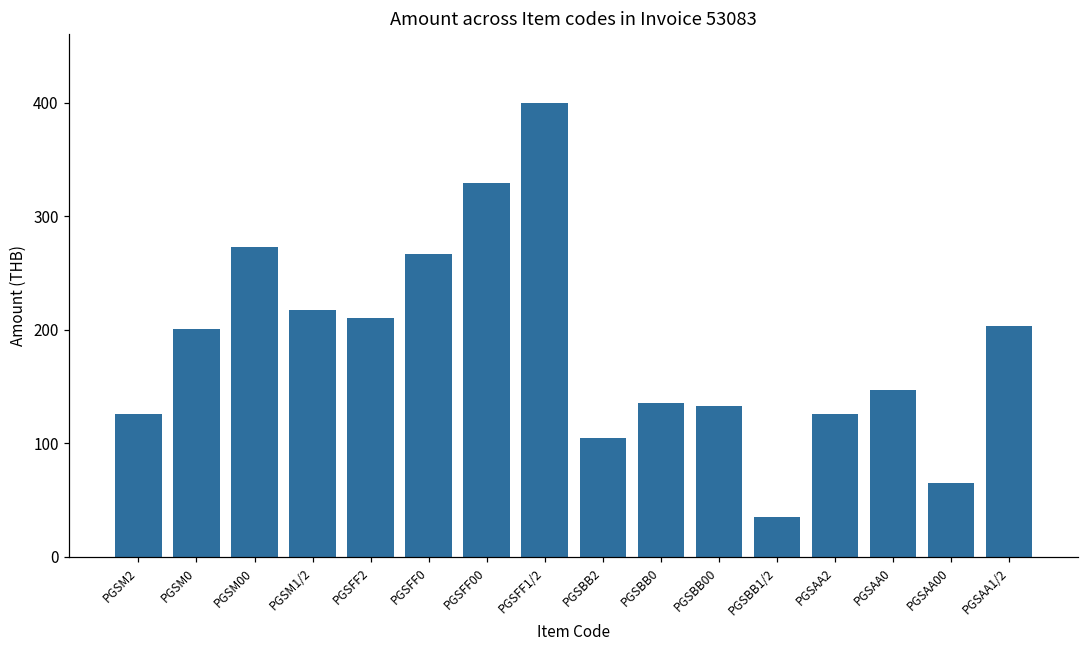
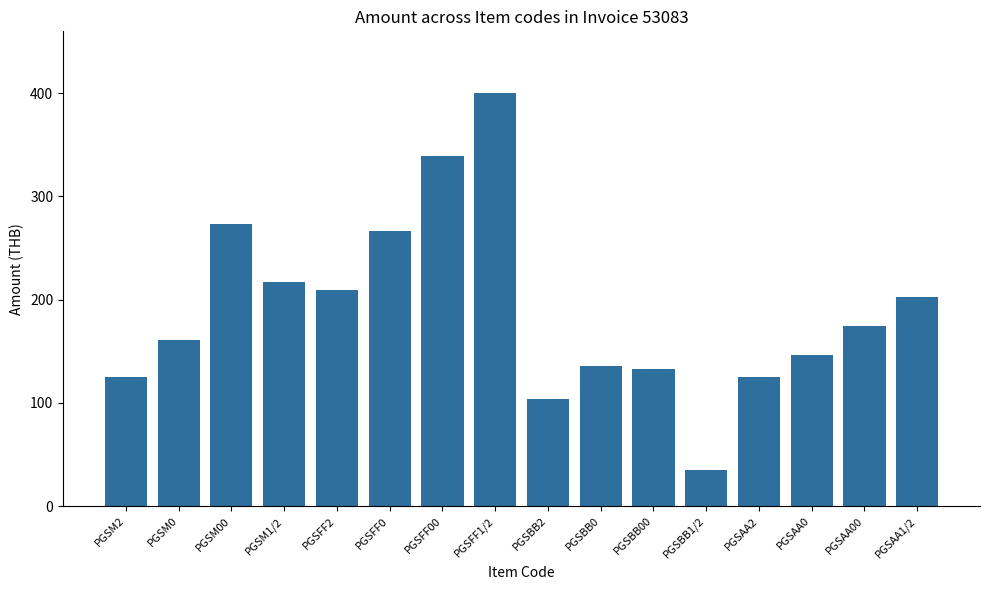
  {
    "PGSM2": 125,
-   "PGSM0": 200,
+   "PGSM0": 161,
    "PGSM00": 273,
    "PGSM1/2": 217,
    "PGSFF2": 210,
    "PGSFF0": 266,
-   "PGSFF00": 330,
+   "PGSFF00": 339,
    "PGSFF1/2": 400,
    "PGSBB2": 104,
    "PGSBB0": 135,
    "PGSBB00": 132,
    "PGSBB1/2": 35,
    "PGSAA2": 125,
    "PGSAA0": 146,
-   "PGSAA00": 65,
+   "PGSAA00": 175,
    "PGSAA1/2": 203
  }
